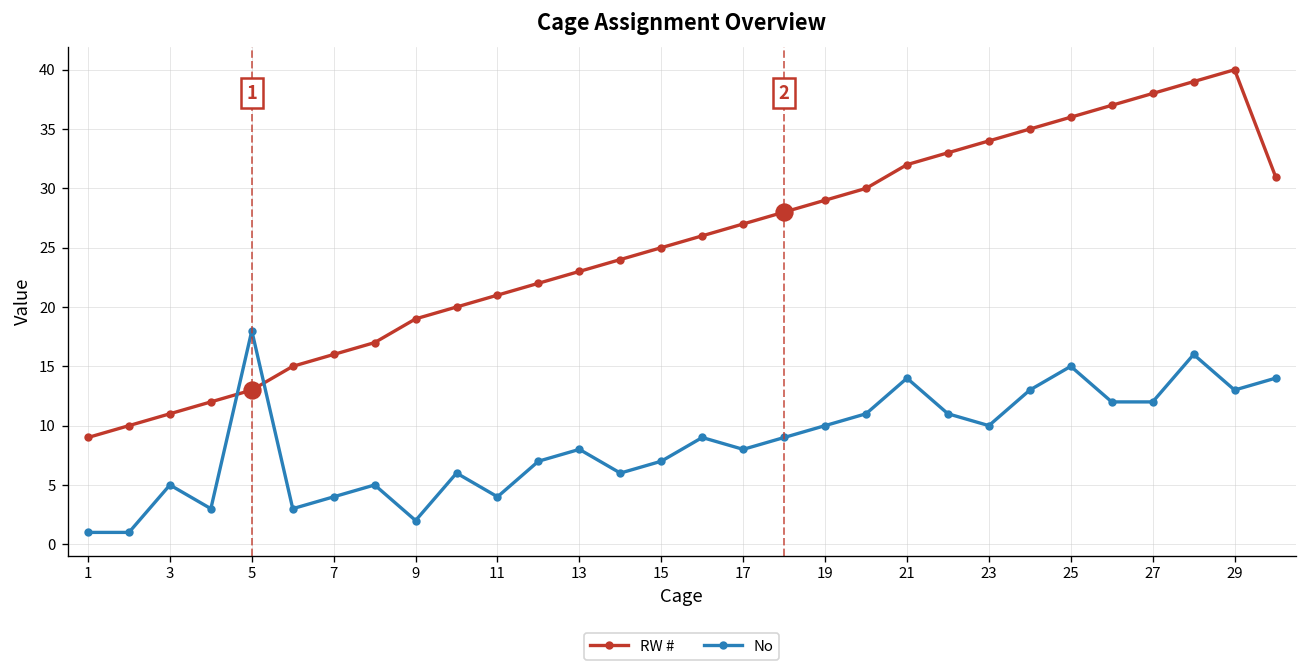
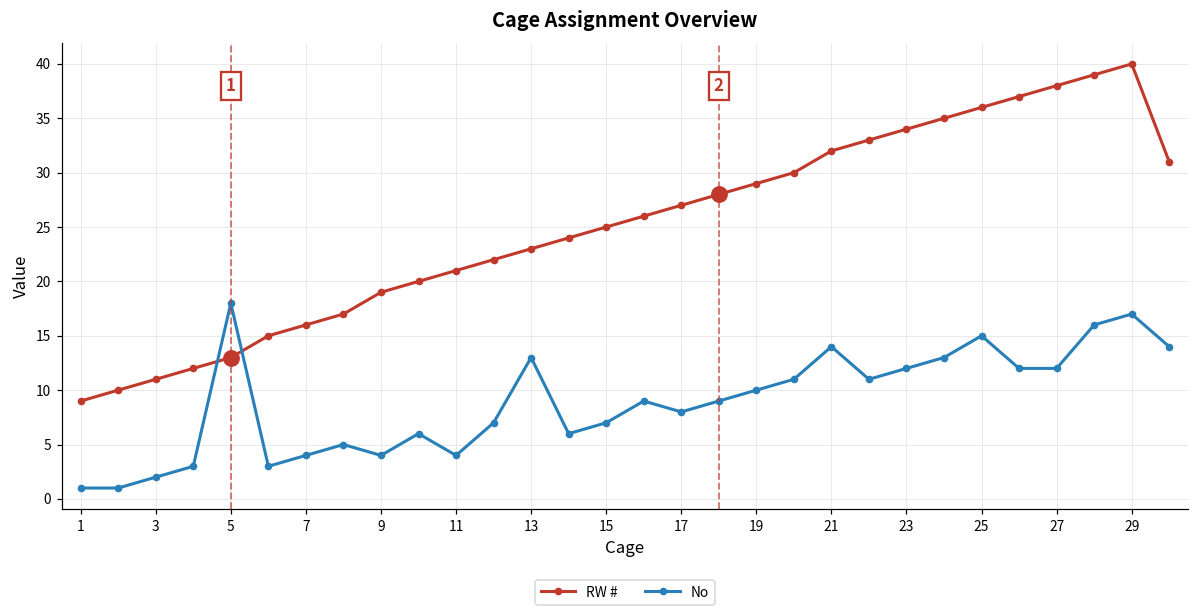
  {
    "No": {
      "1": 1,
-     "3": 5,
+     "3": 2,
      "5": 18,
      "7": 4,
-     "9": 2,
+     "9": 4,
      "11": 4,
-     "13": 8,
+     "13": 13,
      "15": 7,
      "17": 8,
      "19": 10,
      "21": 14,
-     "23": 10,
+     "23": 12,
      "25": 15,
      "27": 12,
-     "29": 13
+     "29": 17
    }
  }
